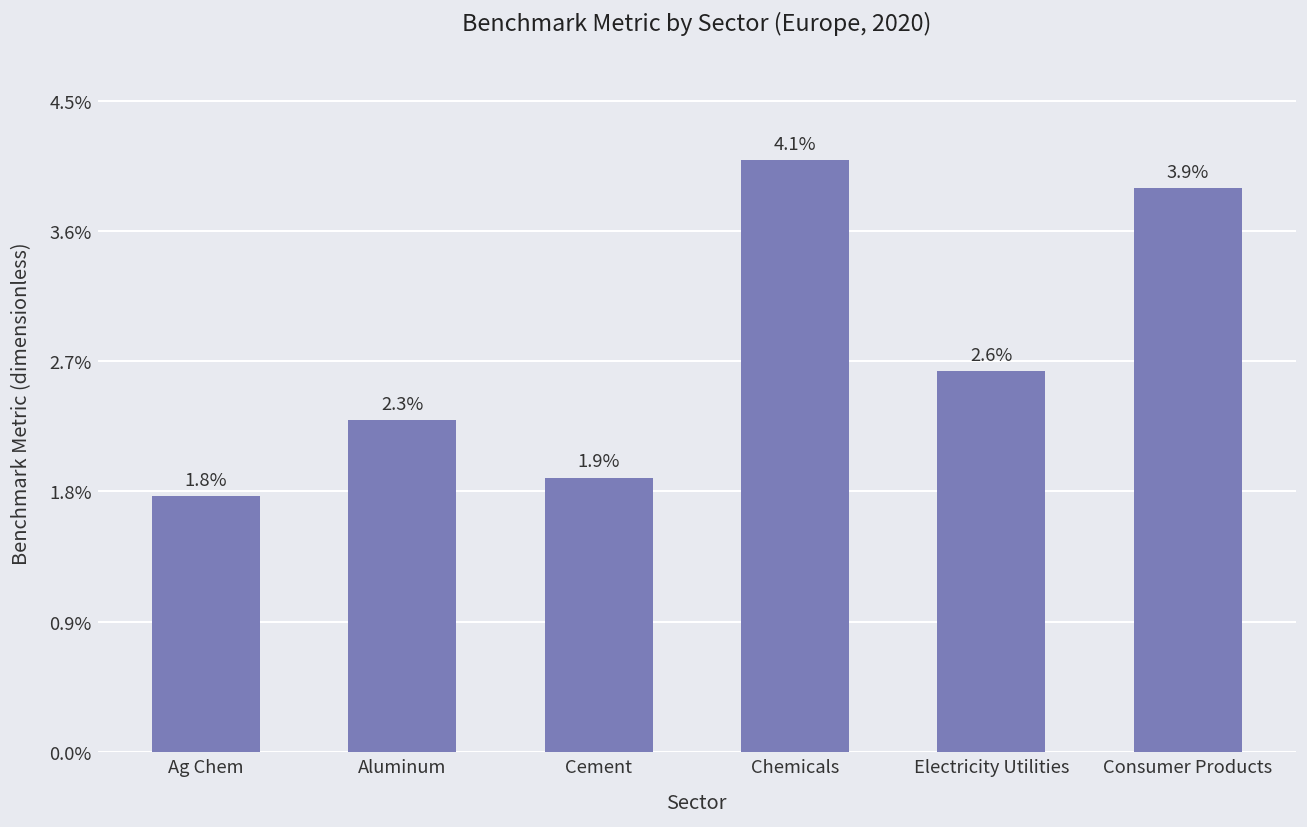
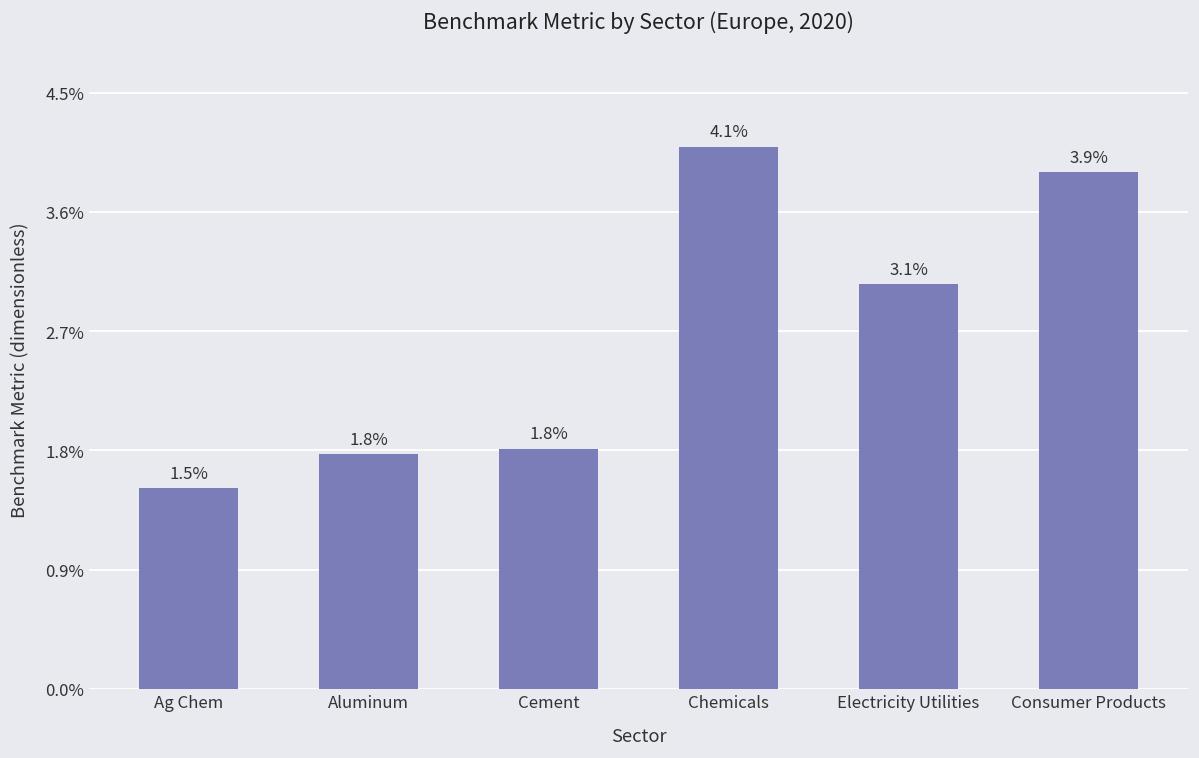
  {
-   "Ag Chem": "1.8%",
-   "Aluminum": "2.3%",
-   "Cement": "1.9%",
+   "Ag Chem": "1.5%",
+   "Aluminum": "1.8%",
+   "Cement": "1.8%",
    "Chemicals": "4.1%",
-   "Electricity Utilities": "2.6%",
+   "Electricity Utilities": "3.1%",
    "Consumer Products": "3.9%"
  }
